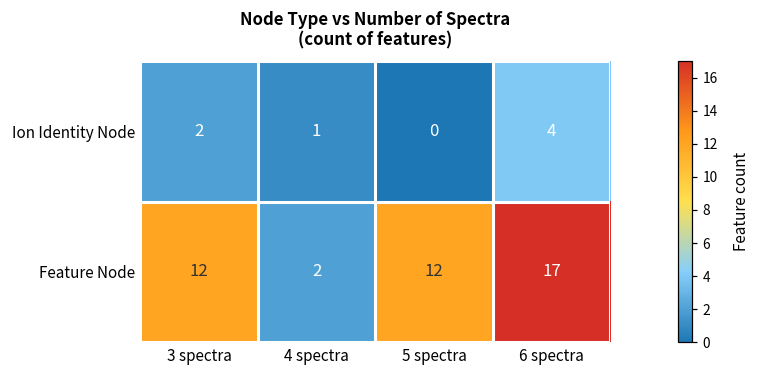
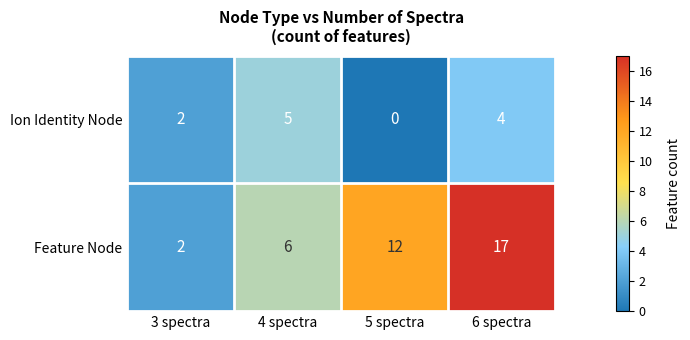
  {
    "Ion Identity Node": {
      "3 spectra": 2,
-     "4 spectra": 1,
+     "4 spectra": 5,
      "5 spectra": 0,
      "6 spectra": 4
    },
    "Feature Node": {
-     "3 spectra": 12,
-     "4 spectra": 2,
+     "3 spectra": 2,
+     "4 spectra": 6,
      "5 spectra": 12,
      "6 spectra": 17
    }
  }
